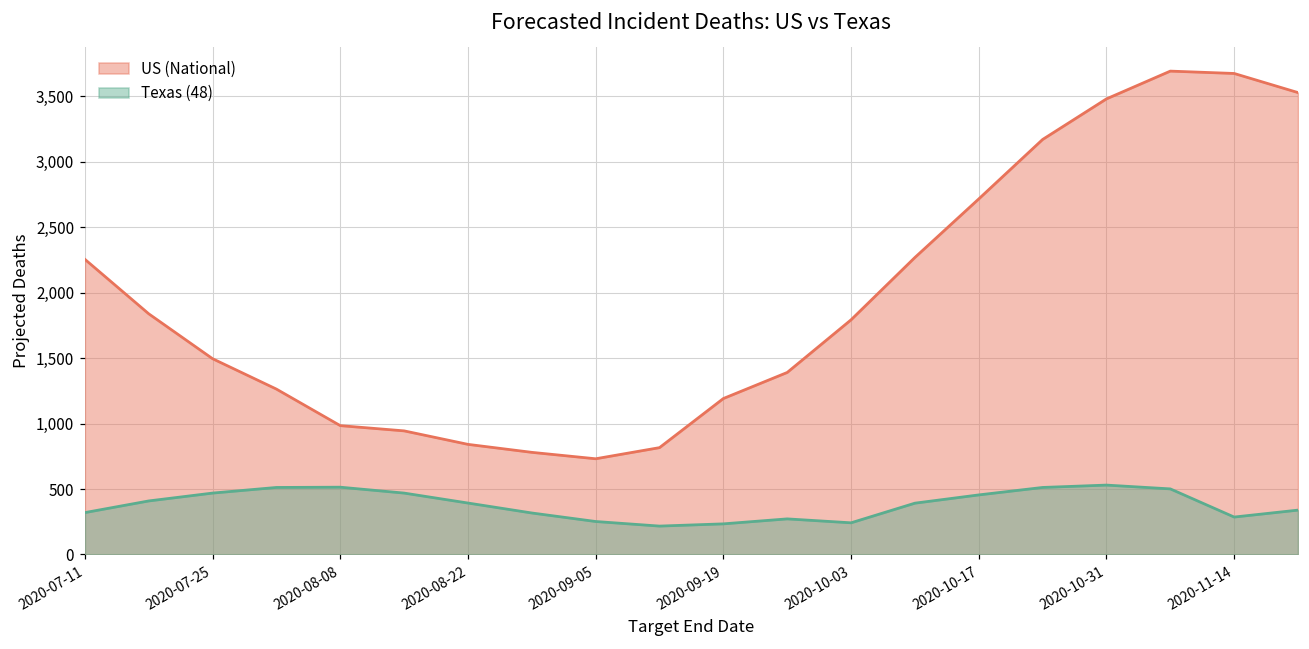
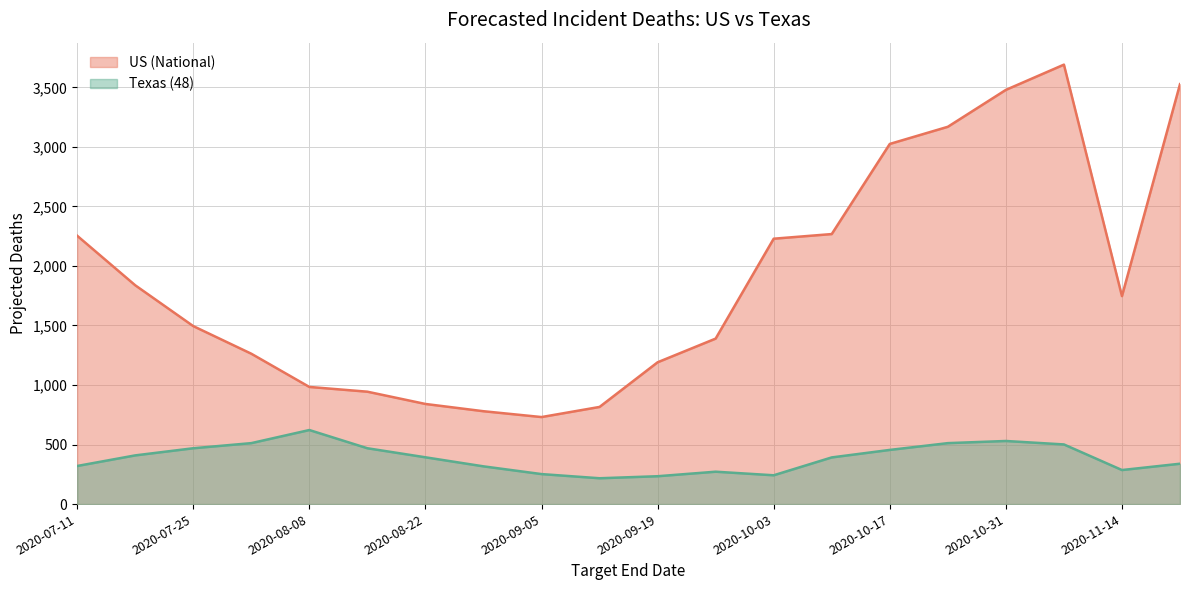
  {
    "US (National)": {
      "2020-07-11": "2,250",
      "2020-07-25": "1,500",
      "2020-08-08": "980",
      "2020-08-22": "840",
      "2020-09-05": "730",
      "2020-09-19": "1,190",
-     "2020-10-03": "1,790",
-     "2020-10-17": "2,720",
+     "2020-10-03": "2,230",
+     "2020-10-17": "3,030",
      "2020-10-31": "3,480",
-     "2020-11-14": "3,670"
+     "2020-11-14": "1,750"
    },
    "Texas (48)": {
      "2020-07-11": "320",
      "2020-07-25": "470",
-     "2020-08-08": "510",
+     "2020-08-08": "620",
      "2020-08-22": "390",
      "2020-09-05": "250",
      "2020-09-19": "230",
      "2020-10-03": "240",
      "2020-10-17": "460",
      "2020-10-31": "530",
      "2020-11-14": "290"
    }
  }
